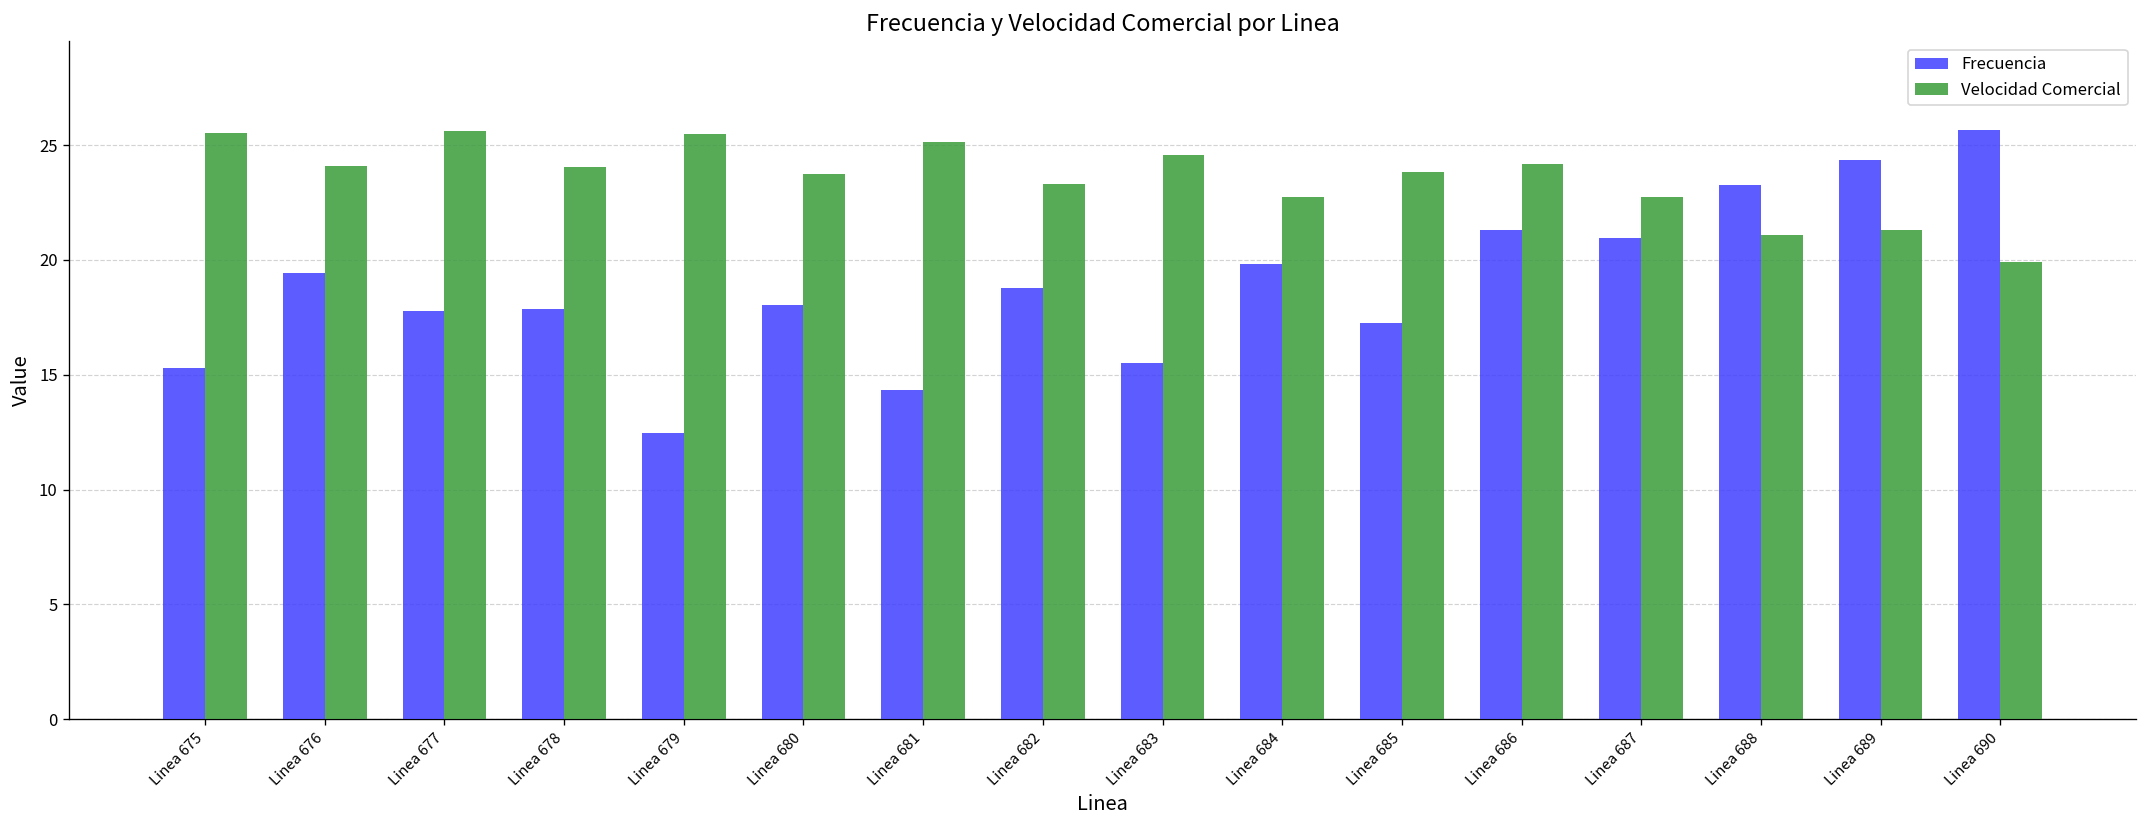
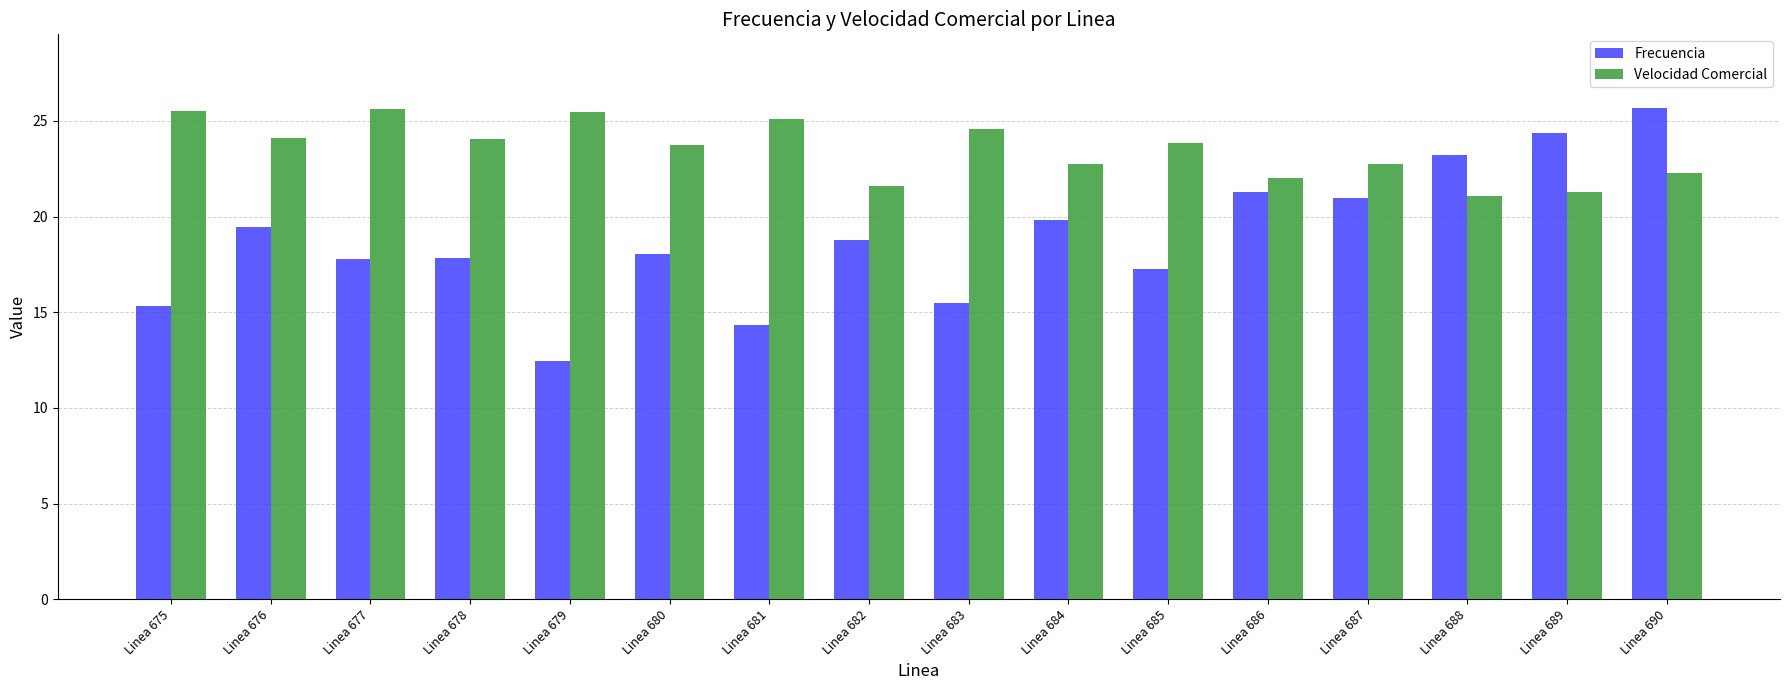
  {
    "Frecuencia": {
      "Linea 675": 15.3,
      "Linea 676": 19.4,
      "Linea 677": 17.8,
      "Linea 678": 17.8,
      "Linea 679": 12.5,
      "Linea 680": 18.0,
      "Linea 681": 14.3,
      "Linea 682": 18.8,
      "Linea 683": 15.5,
      "Linea 684": 19.8,
      "Linea 685": 17.2,
      "Linea 686": 21.3,
      "Linea 687": 21.0,
      "Linea 688": 23.2,
      "Linea 689": 24.3,
      "Linea 690": 25.7
    },
    "Velocidad Comercial": {
      "Linea 675": 25.5,
      "Linea 676": 24.1,
      "Linea 677": 25.6,
      "Linea 678": 24.0,
      "Linea 679": 25.5,
      "Linea 680": 23.7,
      "Linea 681": 25.1,
-     "Linea 682": 23.3,
+     "Linea 682": 21.6,
      "Linea 683": 24.6,
      "Linea 684": 22.8,
      "Linea 685": 23.8,
-     "Linea 686": 24.2,
+     "Linea 686": 22.0,
      "Linea 687": 22.8,
      "Linea 688": 21.1,
      "Linea 689": 21.3,
-     "Linea 690": 19.9
+     "Linea 690": 22.3
    }
  }
